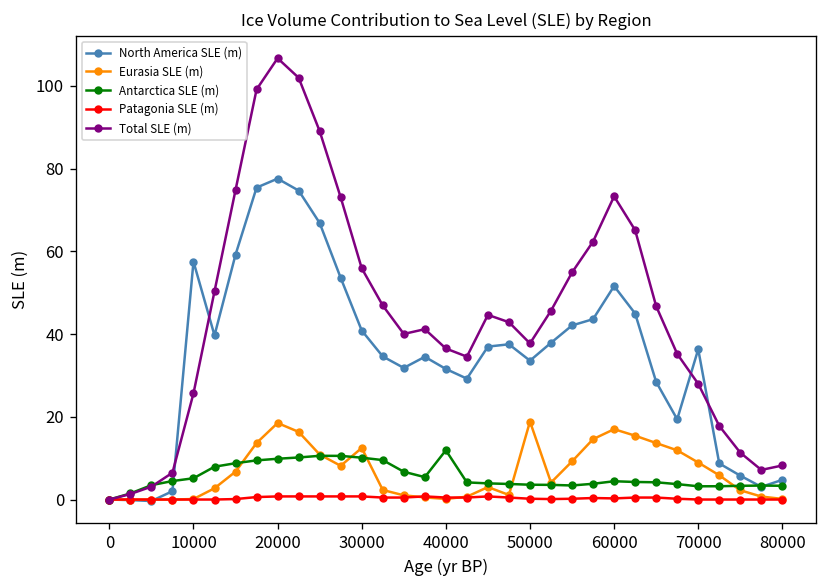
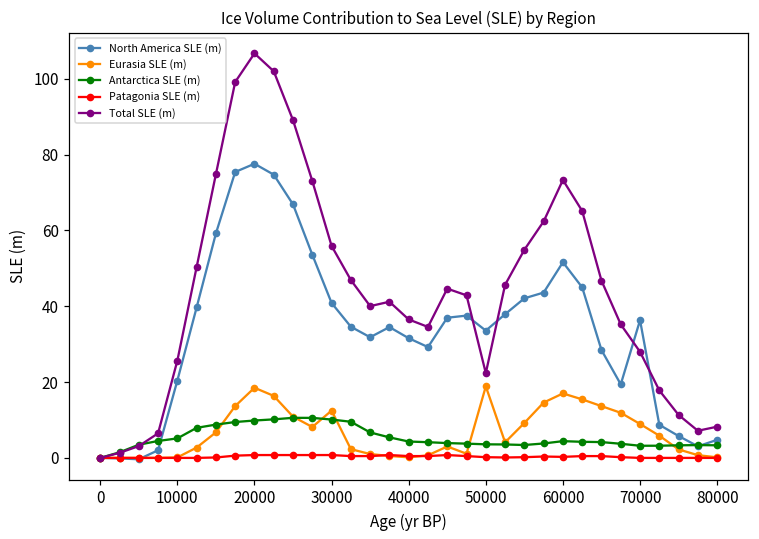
  {
    "North America SLE (m)": {
-     "10000": 58,
+     "10000": 20,
      "20000": 78,
      "30000": 41,
      "40000": 32,
      "50000": 34,
      "60000": 52,
      "70000": 36,
      "80000": 5
    },
    "Eurasia SLE (m)": {
      "20000": 18,
      "30000": 12,
      "50000": 19,
      "60000": 17,
      "70000": 9
    },
    "Antarctica SLE (m)": {
      "10000": 5,
      "20000": 10,
      "30000": 10,
-     "40000": 12,
+     "40000": 4,
      "50000": 4,
      "60000": 4,
      "70000": 3,
      "80000": 3
    },
    "Patagonia SLE (m)": {
      "20000": 1,
      "30000": 1,
      "50000": 0,
      "60000": 0,
      "70000": 0
    },
    "Total SLE (m)": {
      "10000": 26,
      "20000": 107,
      "30000": 56,
      "40000": 37,
-     "50000": 38,
+     "50000": 22,
      "60000": 73,
      "70000": 28,
      "80000": 8
    }
  }
